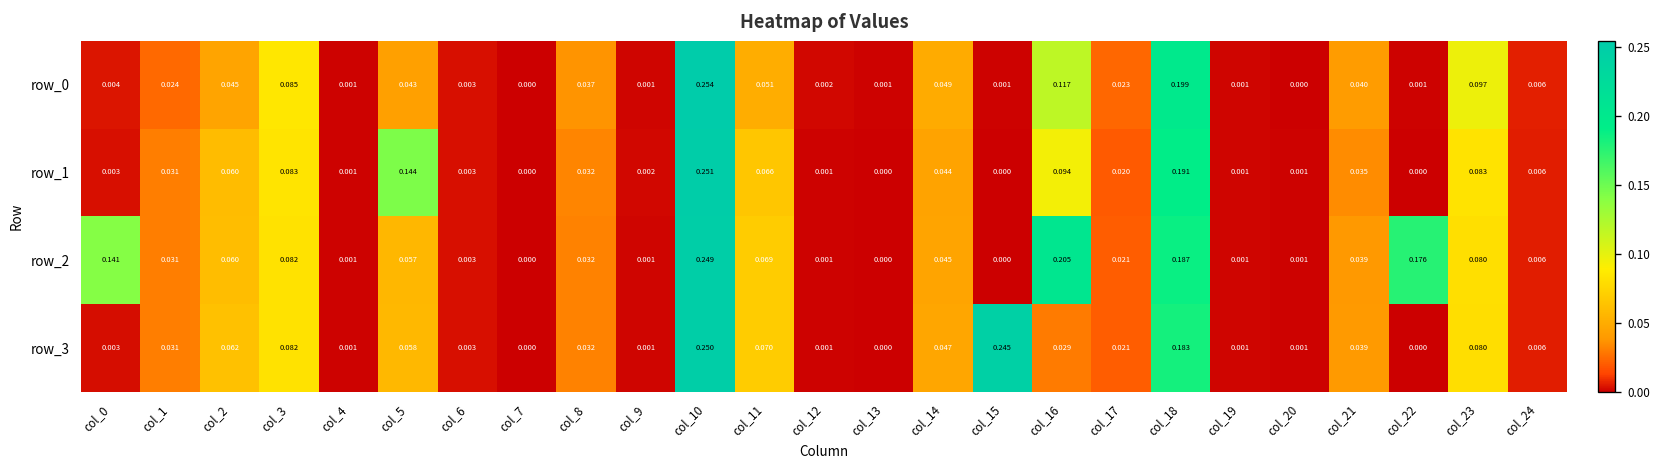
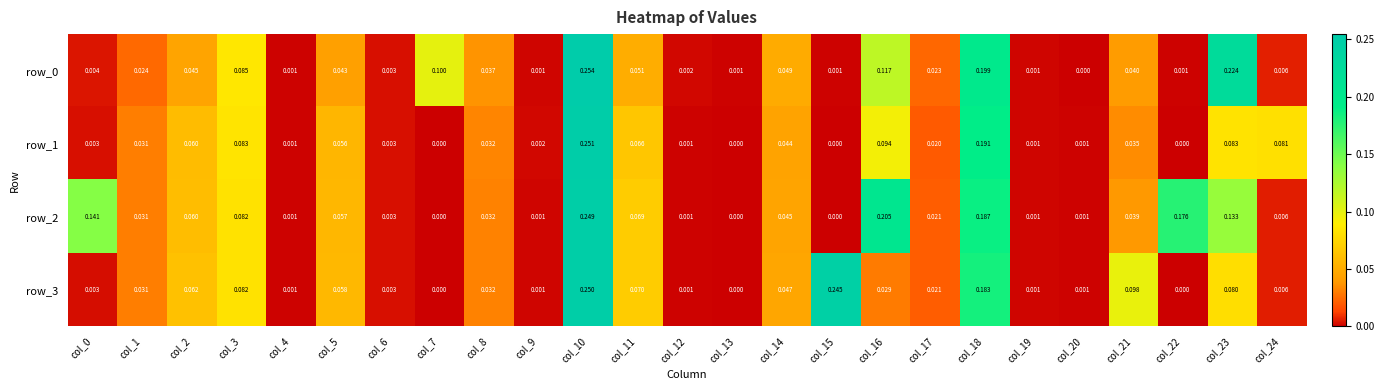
  {
    "row_0": {
      "col_0": 0.004,
      "col_1": 0.024,
      "col_2": 0.045,
      "col_3": 0.085,
      "col_4": 0.001,
      "col_5": 0.043,
      "col_6": 0.003,
-     "col_7": 0.000,
+     "col_7": 0.100,
      "col_8": 0.037,
      "col_9": 0.001,
      "col_10": 0.254,
      "col_11": 0.051,
      "col_12": 0.002,
      "col_13": 0.001,
      "col_14": 0.049,
      "col_15": 0.001,
      "col_16": 0.117,
      "col_17": 0.023,
      "col_18": 0.199,
      "col_19": 0.001,
      "col_20": 0.000,
      "col_21": 0.040,
      "col_22": 0.001,
-     "col_23": 0.097,
+     "col_23": 0.224,
      "col_24": 0.006
    },
    "row_1": {
      "col_0": 0.003,
      "col_1": 0.031,
      "col_2": 0.060,
      "col_3": 0.083,
      "col_4": 0.001,
-     "col_5": 0.144,
+     "col_5": 0.056,
      "col_6": 0.003,
      "col_7": 0.000,
      "col_8": 0.032,
      "col_9": 0.002,
      "col_10": 0.251,
      "col_11": 0.066,
      "col_12": 0.001,
      "col_13": 0.000,
      "col_14": 0.044,
      "col_15": 0.000,
      "col_16": 0.094,
      "col_17": 0.020,
      "col_18": 0.191,
      "col_19": 0.001,
      "col_20": 0.001,
      "col_21": 0.035,
      "col_22": 0.000,
      "col_23": 0.083,
-     "col_24": 0.006
+     "col_24": 0.081
    },
    "row_2": {
      "col_0": 0.141,
      "col_1": 0.031,
      "col_2": 0.060,
      "col_3": 0.082,
      "col_4": 0.001,
      "col_5": 0.057,
      "col_6": 0.003,
      "col_7": 0.000,
      "col_8": 0.032,
      "col_9": 0.001,
      "col_10": 0.249,
      "col_11": 0.069,
      "col_12": 0.001,
      "col_13": 0.000,
      "col_14": 0.045,
      "col_15": 0.000,
      "col_16": 0.205,
      "col_17": 0.021,
      "col_18": 0.187,
      "col_19": 0.001,
      "col_20": 0.001,
      "col_21": 0.039,
      "col_22": 0.176,
-     "col_23": 0.080,
+     "col_23": 0.133,
      "col_24": 0.006
    },
    "row_3": {
      "col_0": 0.003,
      "col_1": 0.031,
      "col_2": 0.062,
      "col_3": 0.082,
      "col_4": 0.001,
      "col_5": 0.058,
      "col_6": 0.003,
      "col_7": 0.000,
      "col_8": 0.032,
      "col_9": 0.001,
      "col_10": 0.250,
      "col_11": 0.070,
      "col_12": 0.001,
      "col_13": 0.000,
      "col_14": 0.047,
      "col_15": 0.245,
      "col_16": 0.029,
      "col_17": 0.021,
      "col_18": 0.183,
      "col_19": 0.001,
      "col_20": 0.001,
-     "col_21": 0.039,
+     "col_21": 0.098,
      "col_22": 0.000,
      "col_23": 0.080,
      "col_24": 0.006
    }
  }
